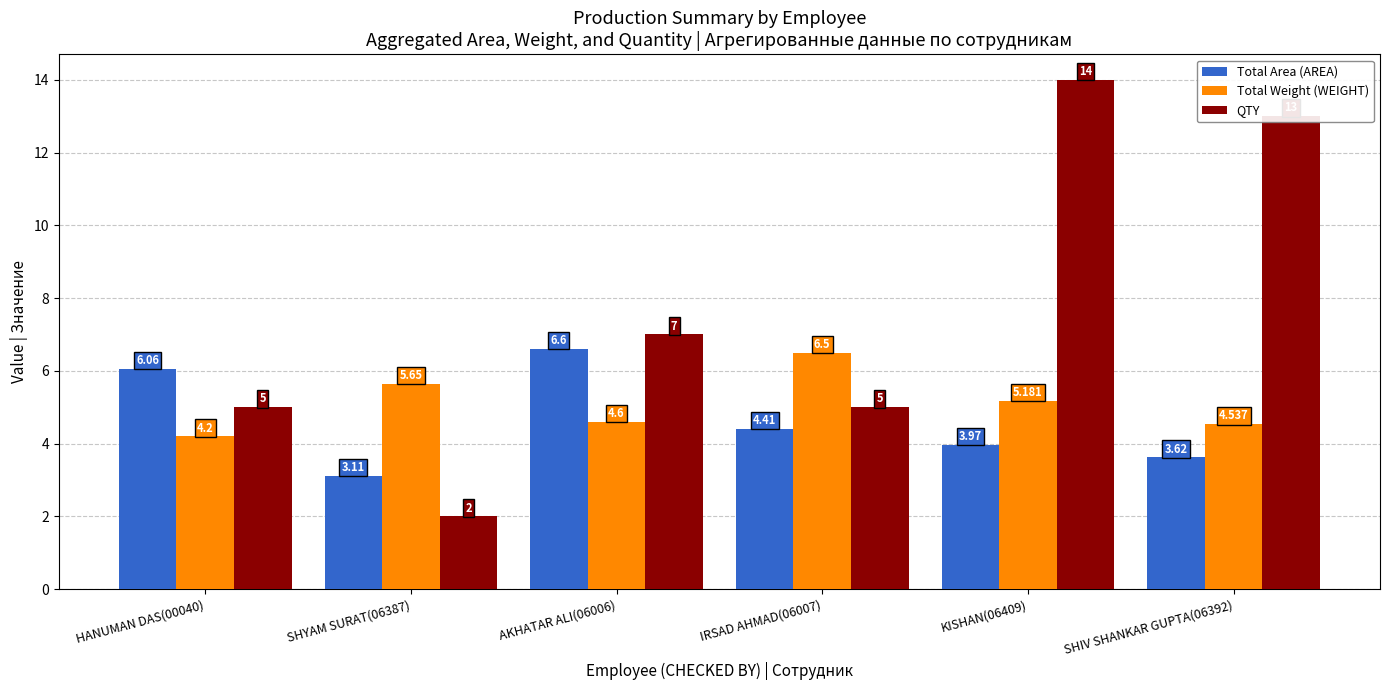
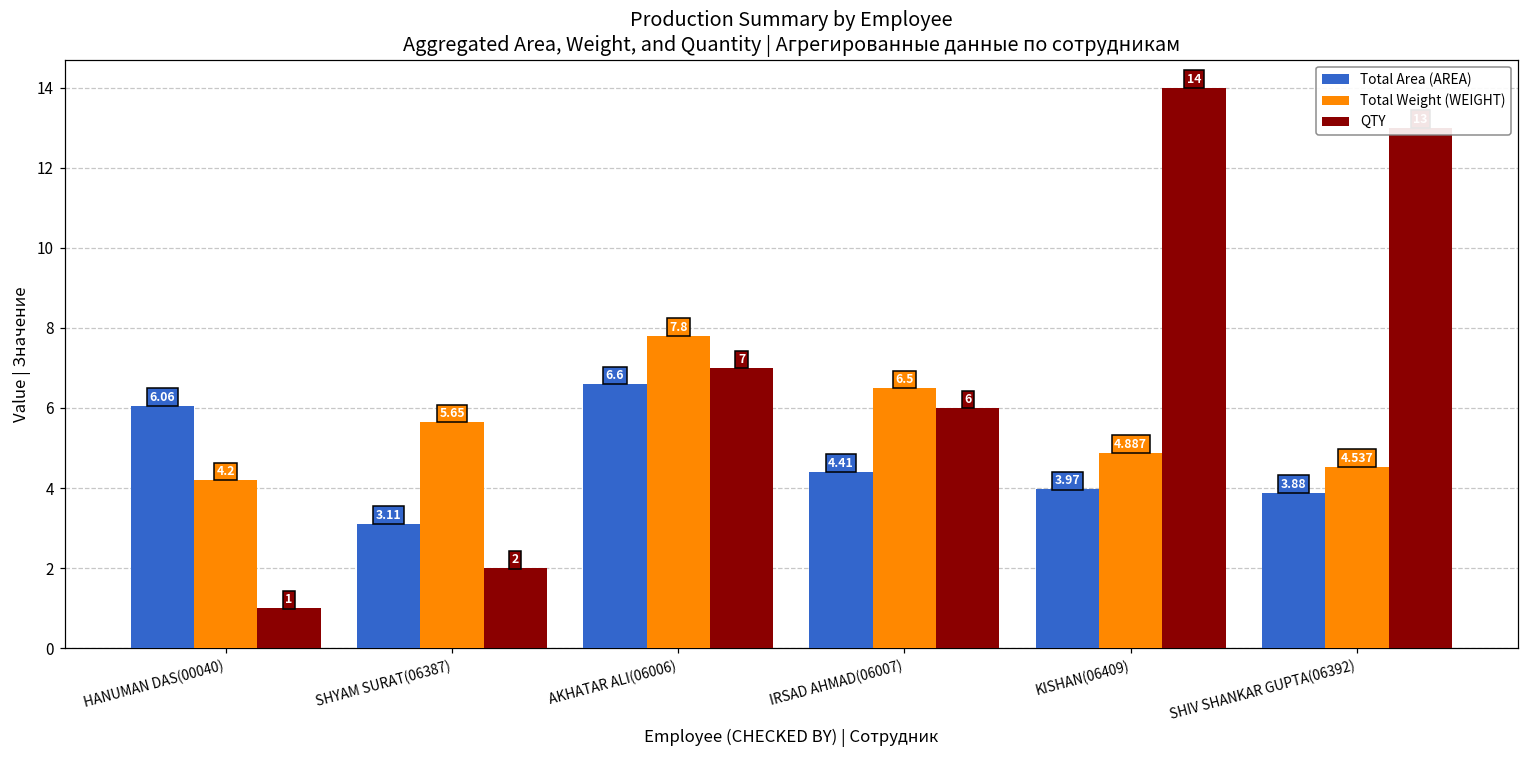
  {
    "Total Area (AREA)": {
-     "SHIV SHANKAR GUPTA(06392)": 3.62
+     "SHIV SHANKAR GUPTA(06392)": 3.88
    },
    "Total Weight (WEIGHT)": {
-     "AKHATAR ALI(06006)": 4.6,
-     "KISHAN(06409)": 5.181
+     "AKHATAR ALI(06006)": 7.8,
+     "KISHAN(06409)": 4.887
    },
    "QTY": {
-     "HANUMAN DAS(00040)": 5,
-     "IRSAD AHMAD(06007)": 5
+     "HANUMAN DAS(00040)": 1,
+     "IRSAD AHMAD(06007)": 6
    }
  }
